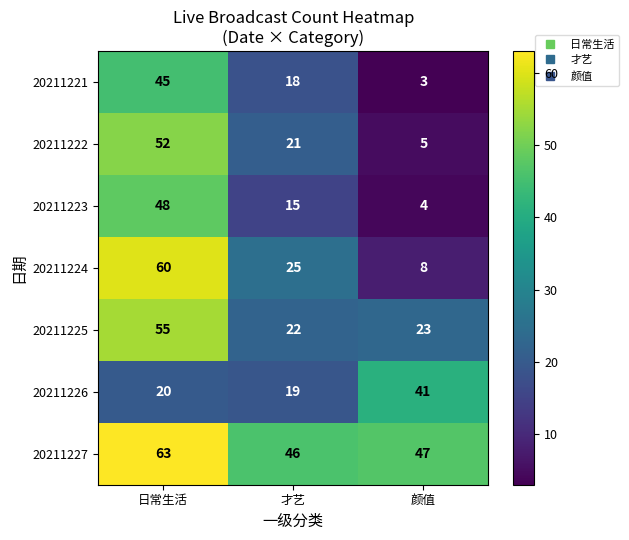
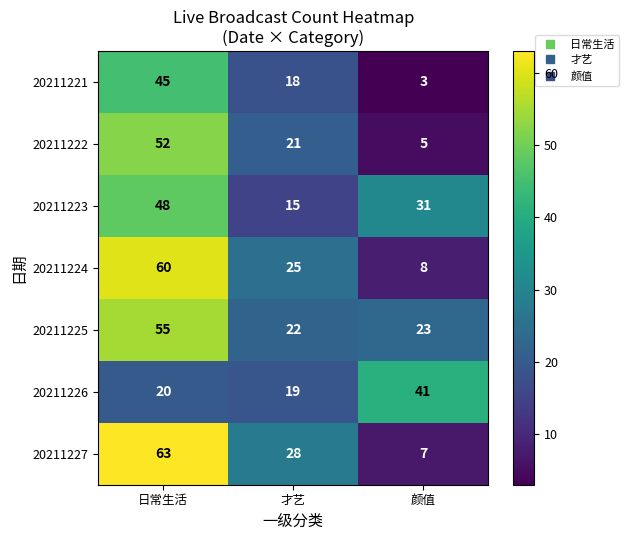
  {
    "20211221": {
      "日常生活": 45,
      "才艺": 18,
      "颜值": 3
    },
    "20211222": {
      "日常生活": 52,
      "才艺": 21,
      "颜值": 5
    },
    "20211223": {
      "日常生活": 48,
      "才艺": 15,
-     "颜值": 4
+     "颜值": 31
    },
    "20211224": {
      "日常生活": 60,
      "才艺": 25,
      "颜值": 8
    },
    "20211225": {
      "日常生活": 55,
      "才艺": 22,
      "颜值": 23
    },
    "20211226": {
      "日常生活": 20,
      "才艺": 19,
      "颜值": 41
    },
    "20211227": {
      "日常生活": 63,
-     "才艺": 46,
-     "颜值": 47
+     "才艺": 28,
+     "颜值": 7
    }
  }
